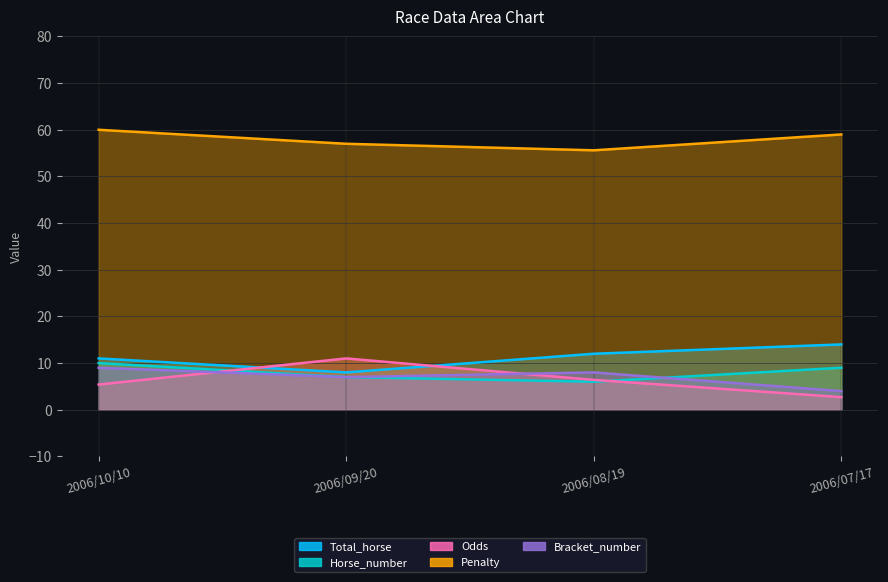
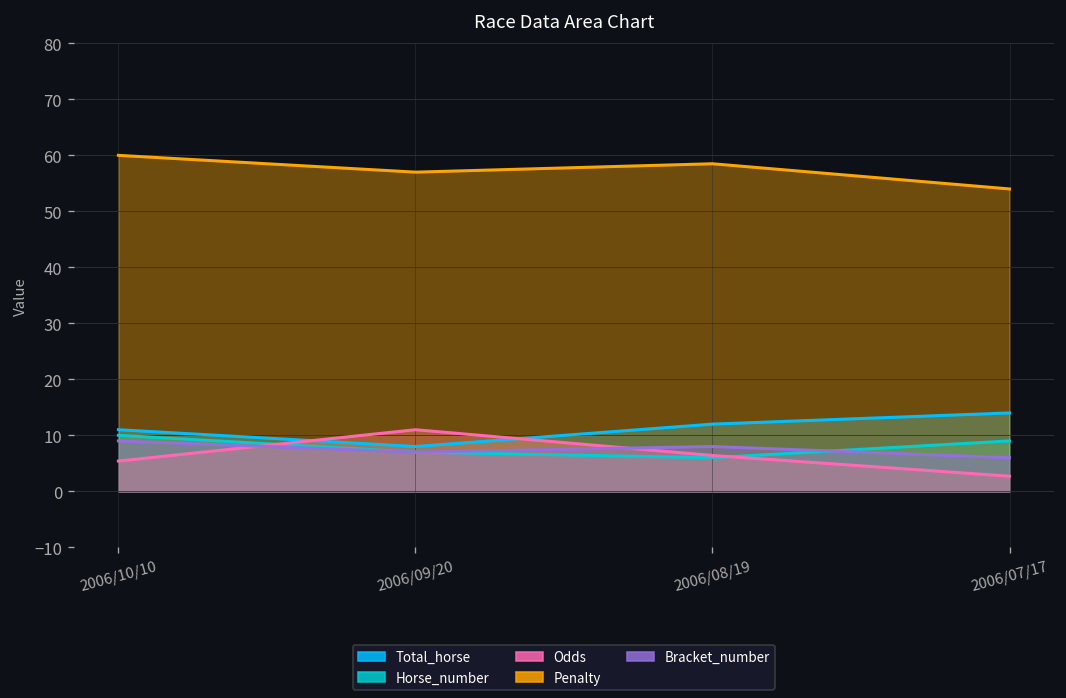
  {
    "Odds": {
      "2006/10/10": 5,
      "2006/09/20": 11,
      "2006/07/17": 3
    },
    "Penalty": {
      "2006/10/10": 60,
      "2006/09/20": 57,
-     "2006/08/19": 56,
-     "2006/07/17": 59
+     "2006/08/19": 59,
+     "2006/07/17": 54
    },
    "Bracket_number": {
      "2006/10/10": 9,
      "2006/08/19": 8,
-     "2006/07/17": 4
+     "2006/07/17": 6
    }
  }
